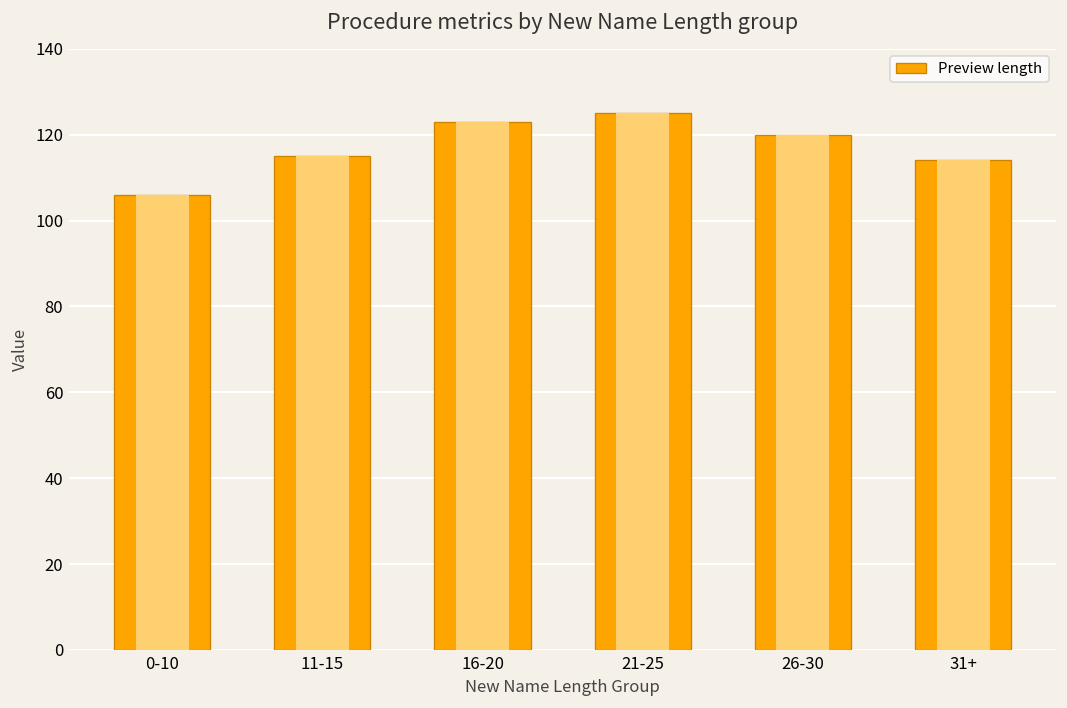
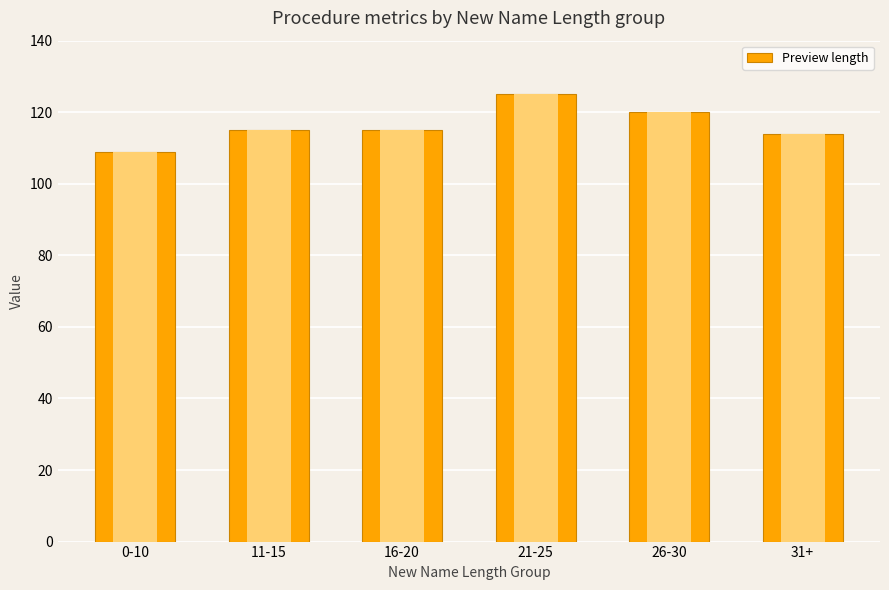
  {
-   "0-10": 106,
+   "0-10": 109,
    "11-15": 115,
-   "16-20": 123,
+   "16-20": 115,
    "21-25": 125,
    "26-30": 120,
    "31+": 114
  }
